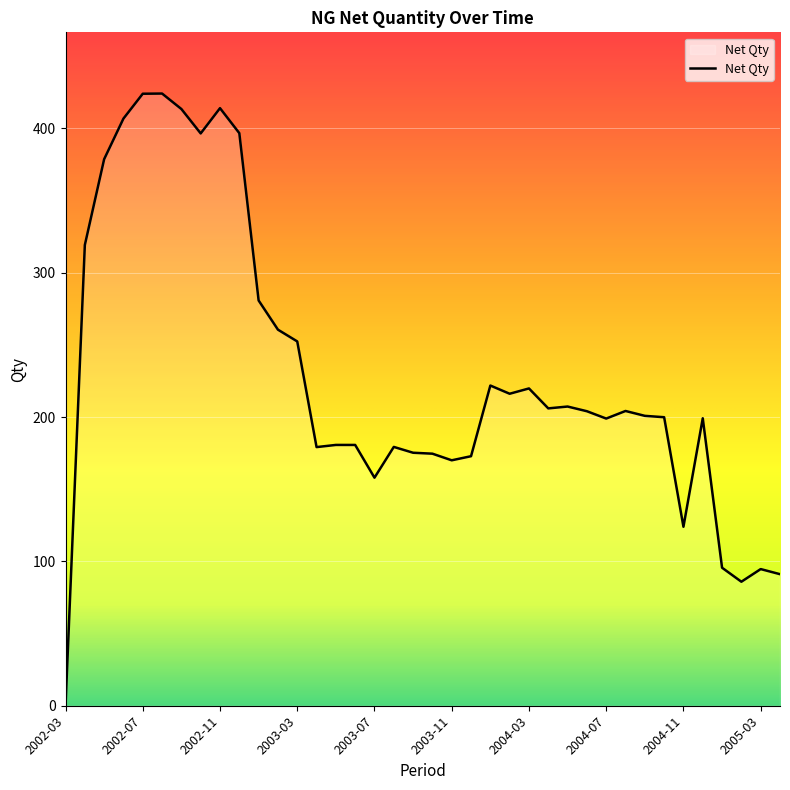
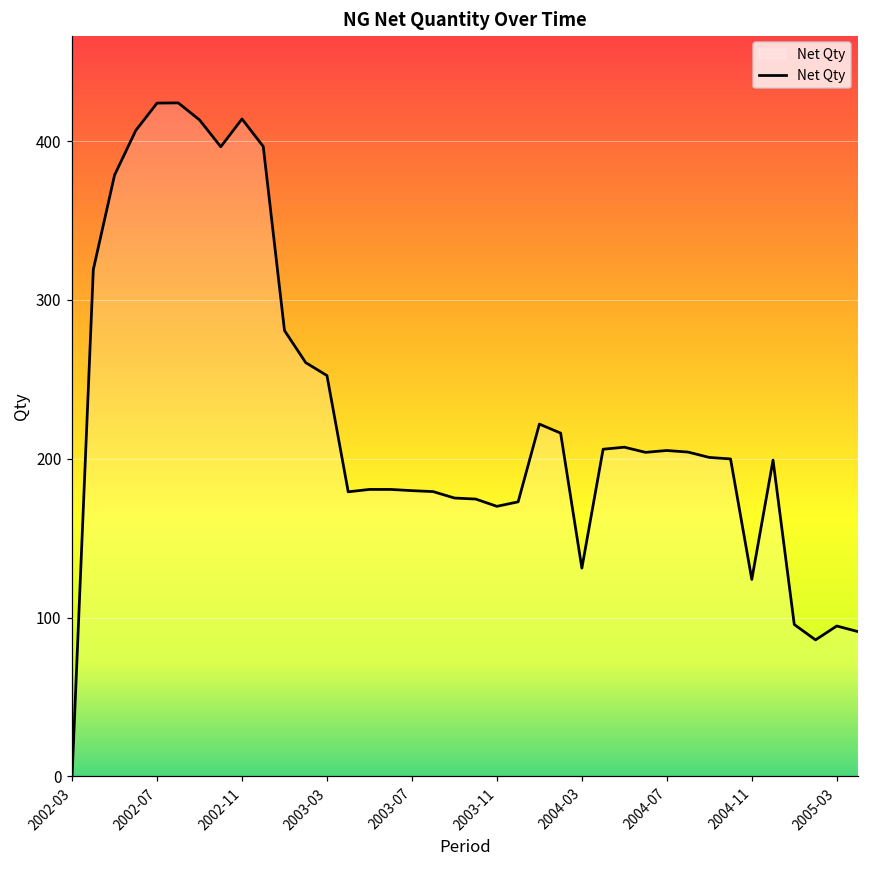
  {
    "2002-03": 0,
    "2002-07": 424,
    "2002-11": 414,
    "2003-03": 252,
-   "2003-07": 158,
+   "2003-07": 180,
    "2003-11": 170,
-   "2004-03": 220,
-   "2004-07": 199,
+   "2004-03": 131,
+   "2004-07": 205,
    "2004-11": 124,
    "2005-03": 95
  }
